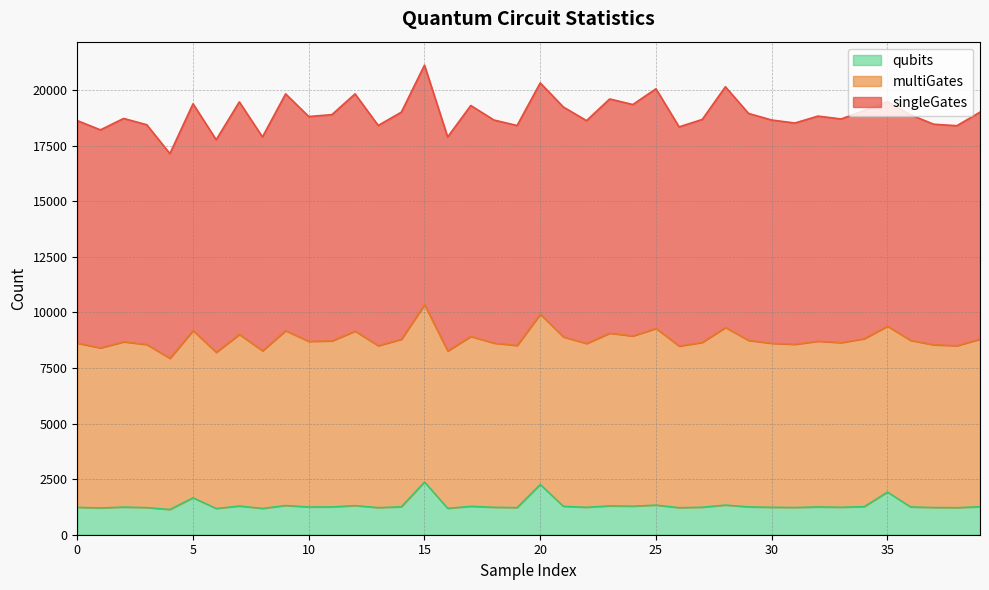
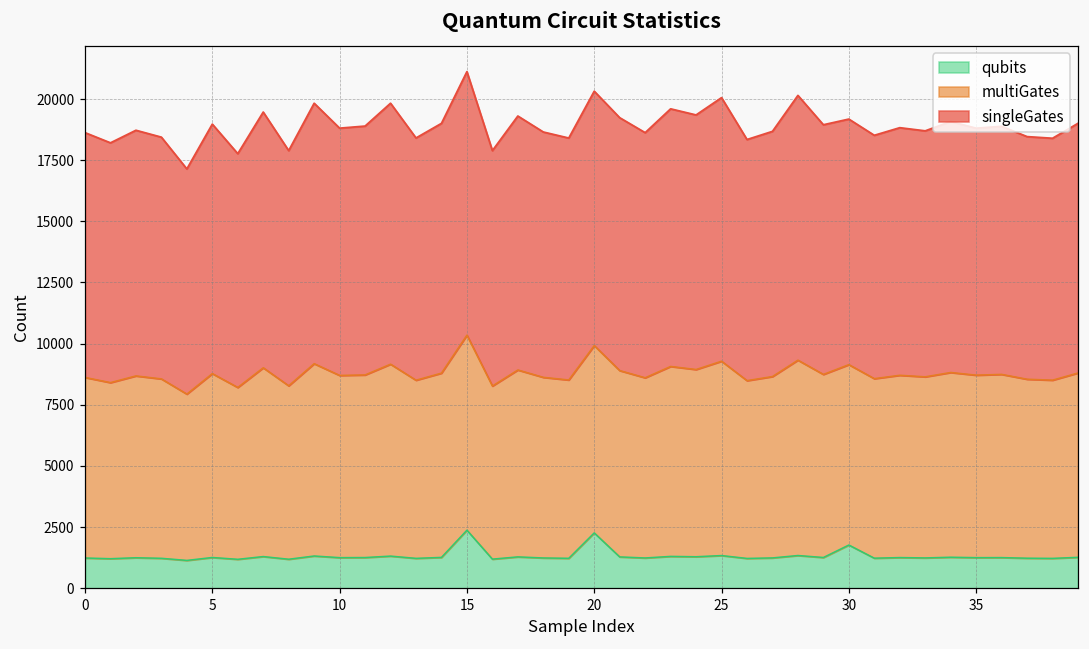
  {
    "qubits": {
      "0": 1200,
-     "5": 1700,
+     "5": 1300,
      "10": 1200,
      "15": 2400,
      "20": 2300,
      "25": 1300,
-     "30": 1200,
-     "35": 1900
+     "30": 1800,
+     "35": 1200
    }
  }
